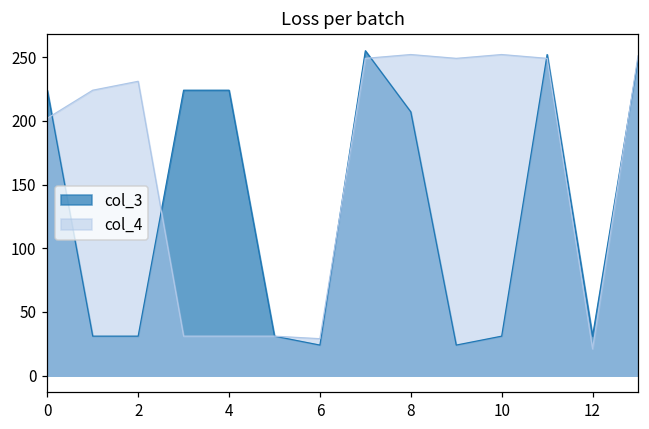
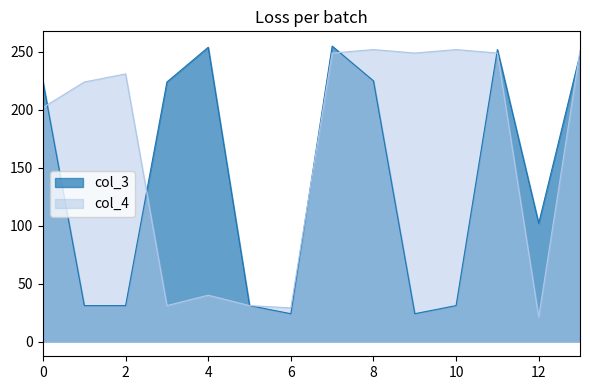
  {
    "col_3": {
      "0": 224,
      "2": 31,
-     "4": 224,
+     "4": 254,
      "6": 24,
-     "8": 207,
+     "8": 225,
      "10": 31,
-     "12": 31
+     "12": 102
    },
    "col_4": {
      "0": 202,
      "2": 231,
-     "4": 31,
+     "4": 40,
      "6": 29,
      "8": 252,
      "10": 252,
      "12": 21
    }
  }
